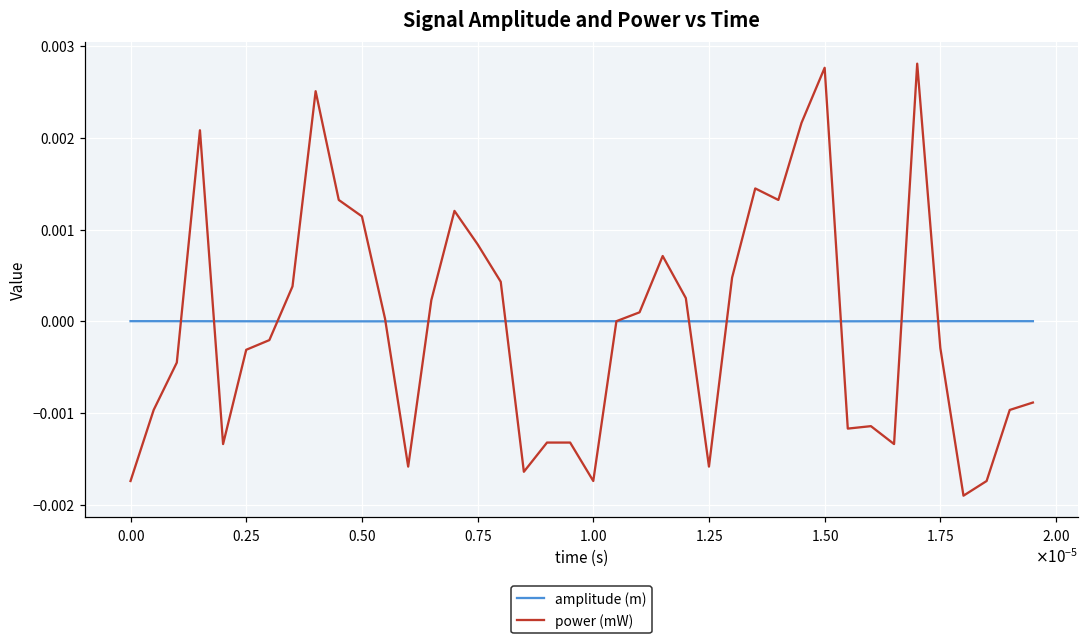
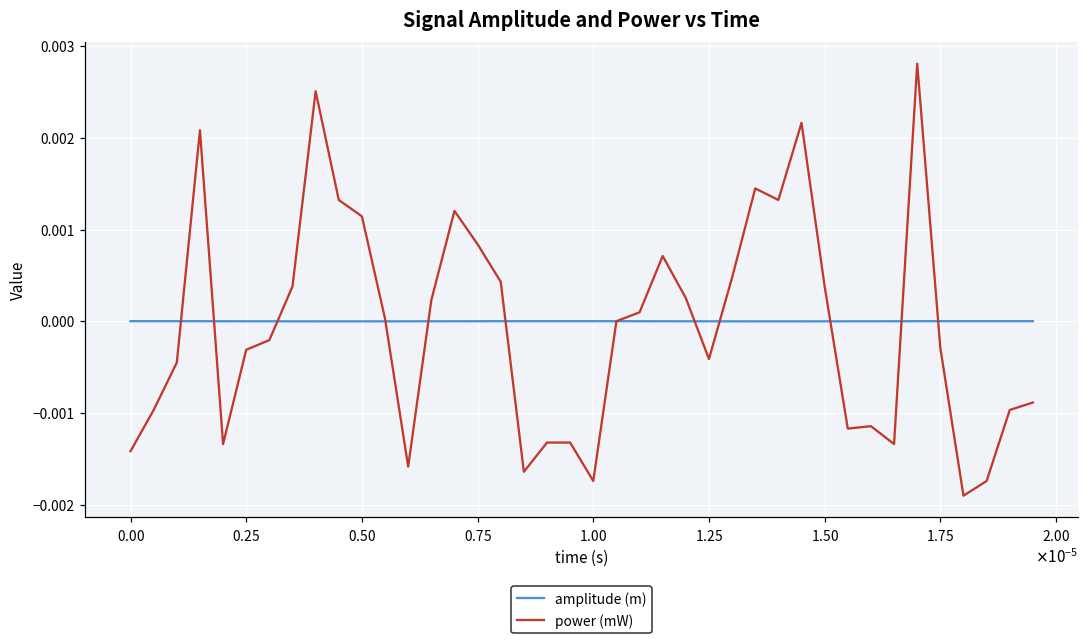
  {
    "amplitude (m)": {
      "0.00": 0.0000,
      "0.25": 0.0000,
      "0.50": 0.0000,
      "0.75": 0.0000,
      "1.00": 0.0000,
      "1.25": 0.0000,
      "1.50": 0.0000,
      "1.75": 0.0000
    },
    "power (mW)": {
-     "0.00": -0.0017,
+     "0.00": -0.0014,
      "0.25": -0.0003,
      "0.50": 0.0011,
      "0.75": 0.0008,
      "1.00": -0.0017,
-     "1.25": -0.0016,
-     "1.50": 0.0028,
+     "1.25": -0.0004,
+     "1.50": 0.0004,
      "1.75": -0.0003
    }
  }
